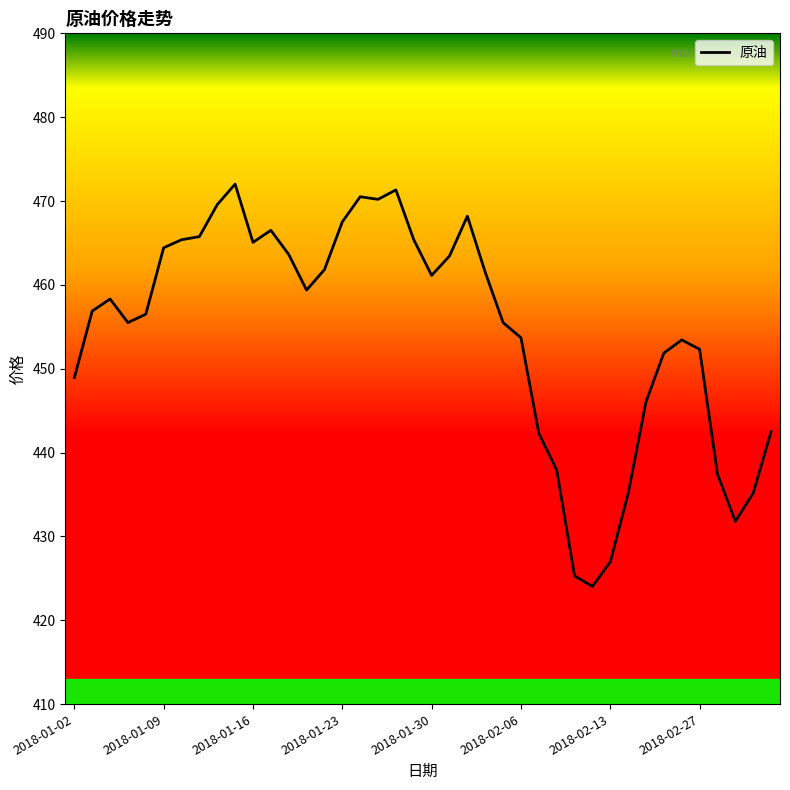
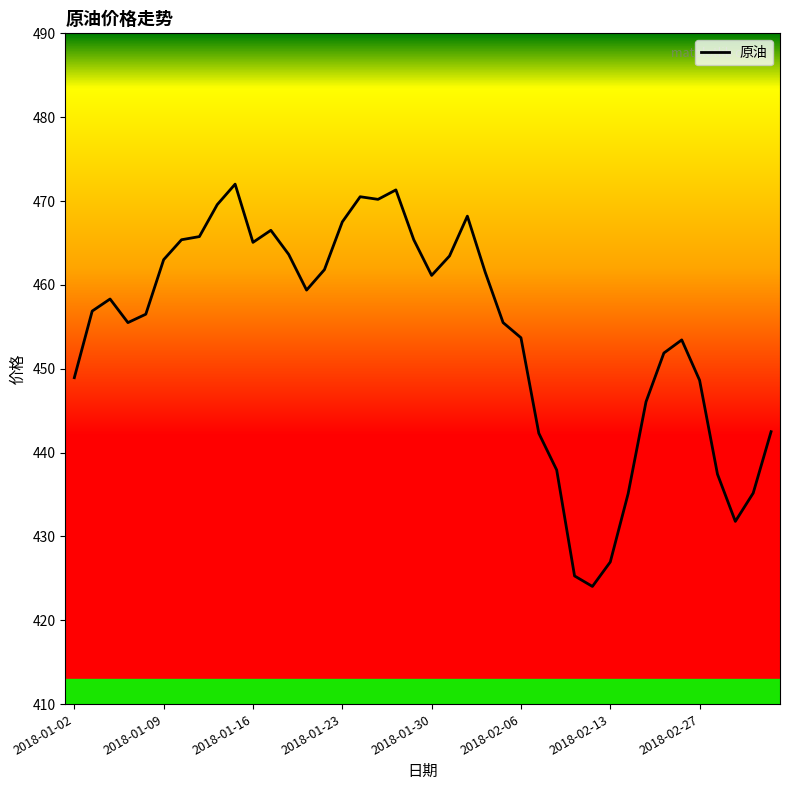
  {
    "2018-01-02": 449,
-   "2018-01-09": 464,
+   "2018-01-09": 463,
    "2018-01-16": 465,
    "2018-01-23": 468,
    "2018-01-30": 461,
    "2018-02-06": 454,
    "2018-02-13": 427,
-   "2018-02-27": 452
+   "2018-02-27": 449
  }
